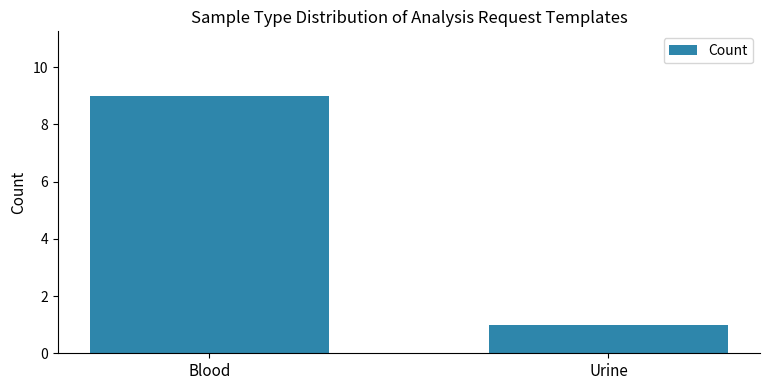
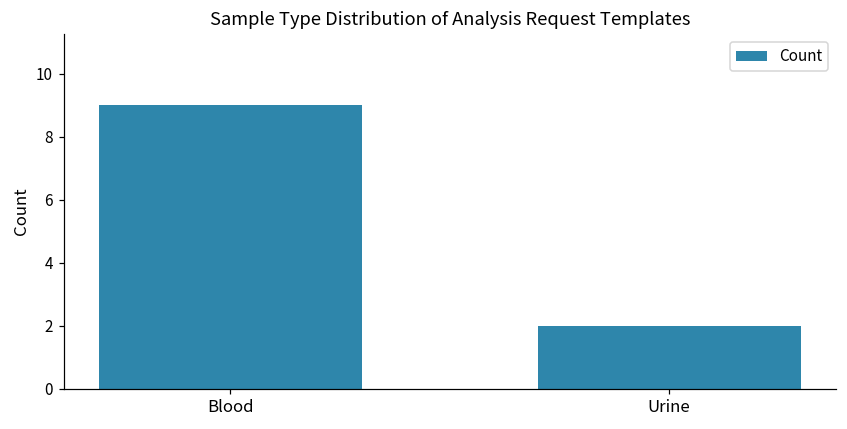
  {
    "Blood": 9,
-   "Urine": 1
+   "Urine": 2
  }
